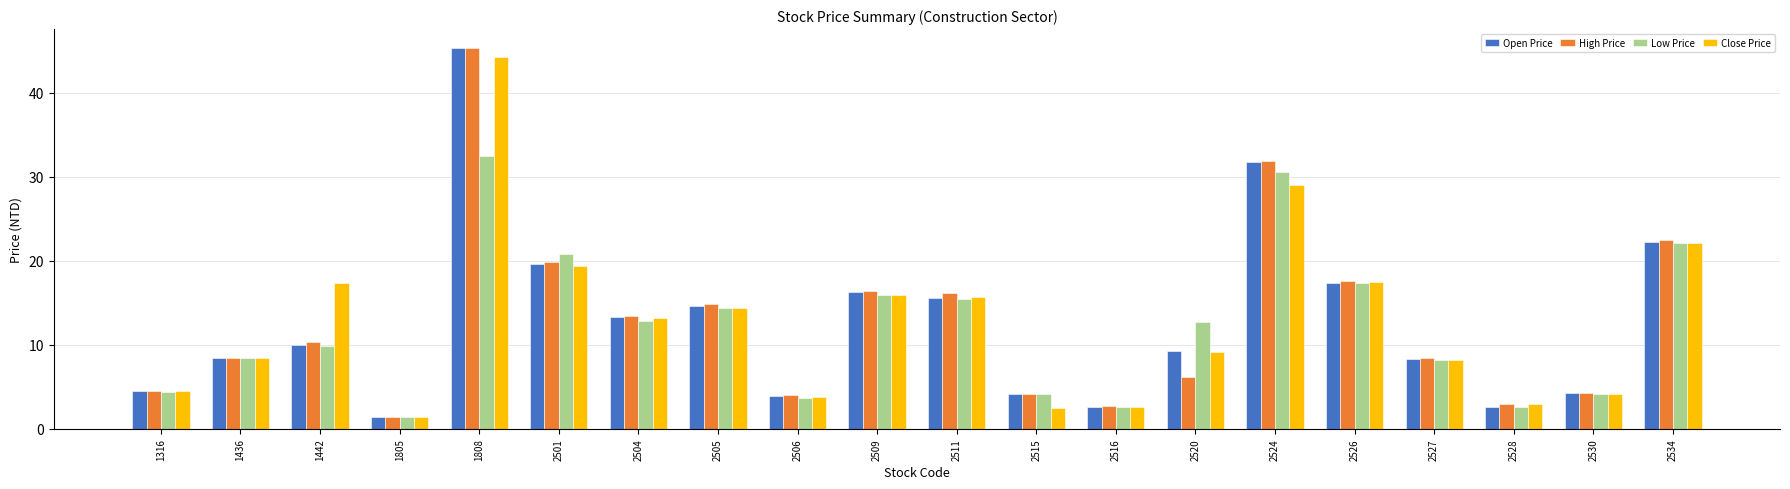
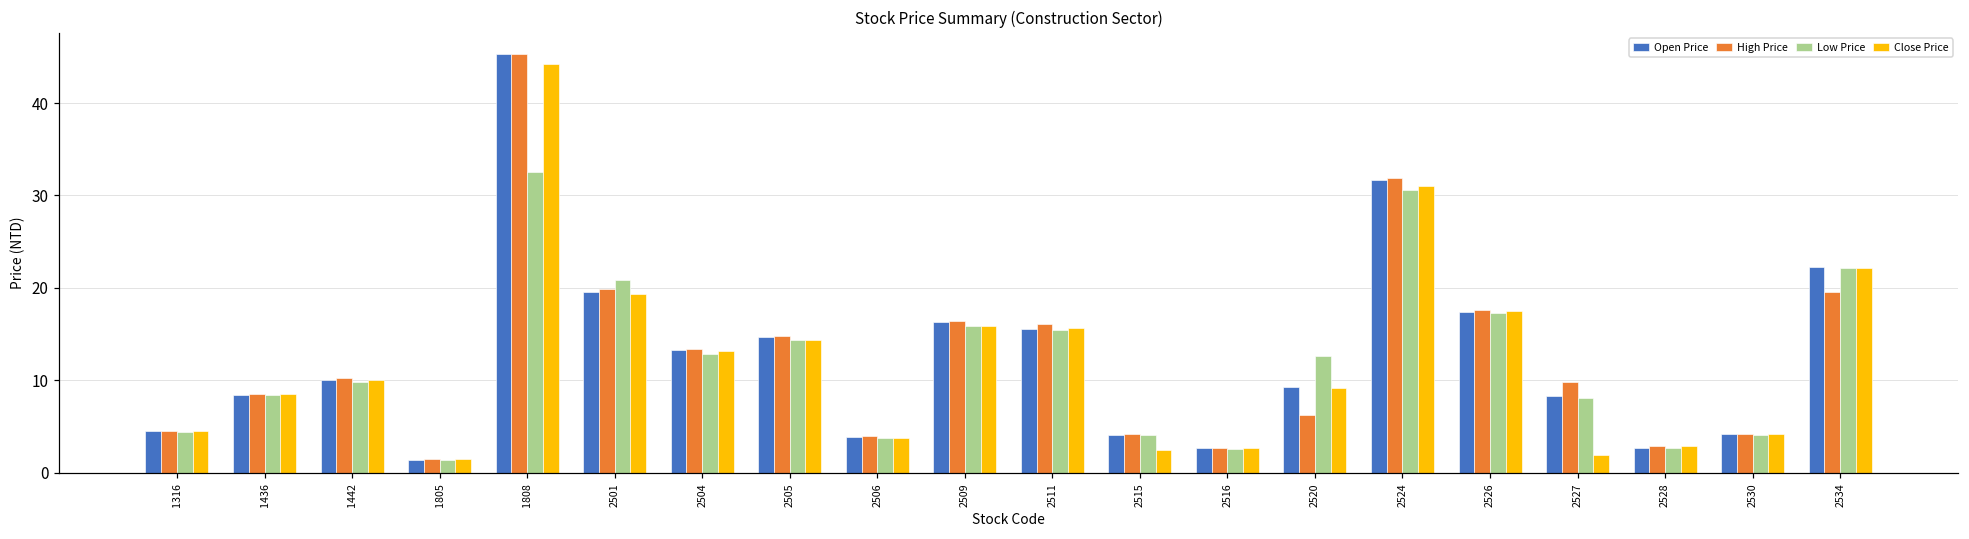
  {
    "Open Price": {
      "1316": 5,
      "1436": 8,
      "1442": 10,
      "1805": 1,
      "1808": 45,
      "2501": 20,
      "2504": 13,
      "2505": 15,
      "2506": 4,
      "2509": 16,
      "2511": 16,
      "2515": 4,
      "2516": 3,
      "2520": 9,
      "2524": 32,
      "2526": 17,
      "2527": 8,
      "2528": 3,
      "2530": 4,
      "2534": 22
    },
    "High Price": {
      "1316": 5,
      "1436": 8,
      "1442": 10,
      "1805": 1,
      "1808": 45,
      "2501": 20,
      "2504": 13,
      "2505": 15,
      "2506": 4,
      "2509": 16,
      "2511": 16,
      "2515": 4,
      "2516": 3,
      "2520": 6,
      "2524": 32,
      "2526": 18,
-     "2527": 8,
+     "2527": 10,
      "2528": 3,
      "2530": 4,
-     "2534": 23
+     "2534": 20
    },
    "Low Price": {
      "1316": 4,
      "1436": 8,
      "1442": 10,
      "1805": 1,
      "1808": 33,
      "2501": 21,
      "2504": 13,
      "2505": 14,
      "2506": 4,
      "2509": 16,
      "2511": 15,
      "2515": 4,
      "2516": 3,
      "2520": 13,
      "2524": 31,
      "2526": 17,
      "2527": 8,
      "2528": 3,
      "2530": 4,
      "2534": 22
    },
    "Close Price": {
      "1316": 5,
      "1436": 8,
-     "1442": 17,
+     "1442": 10,
      "1805": 1,
      "1808": 44,
      "2501": 19,
      "2504": 13,
      "2505": 14,
      "2506": 4,
      "2509": 16,
      "2511": 16,
      "2515": 2,
      "2516": 3,
      "2520": 9,
-     "2524": 29,
+     "2524": 31,
      "2526": 18,
-     "2527": 8,
+     "2527": 2,
      "2528": 3,
      "2530": 4,
      "2534": 22
    }
  }
